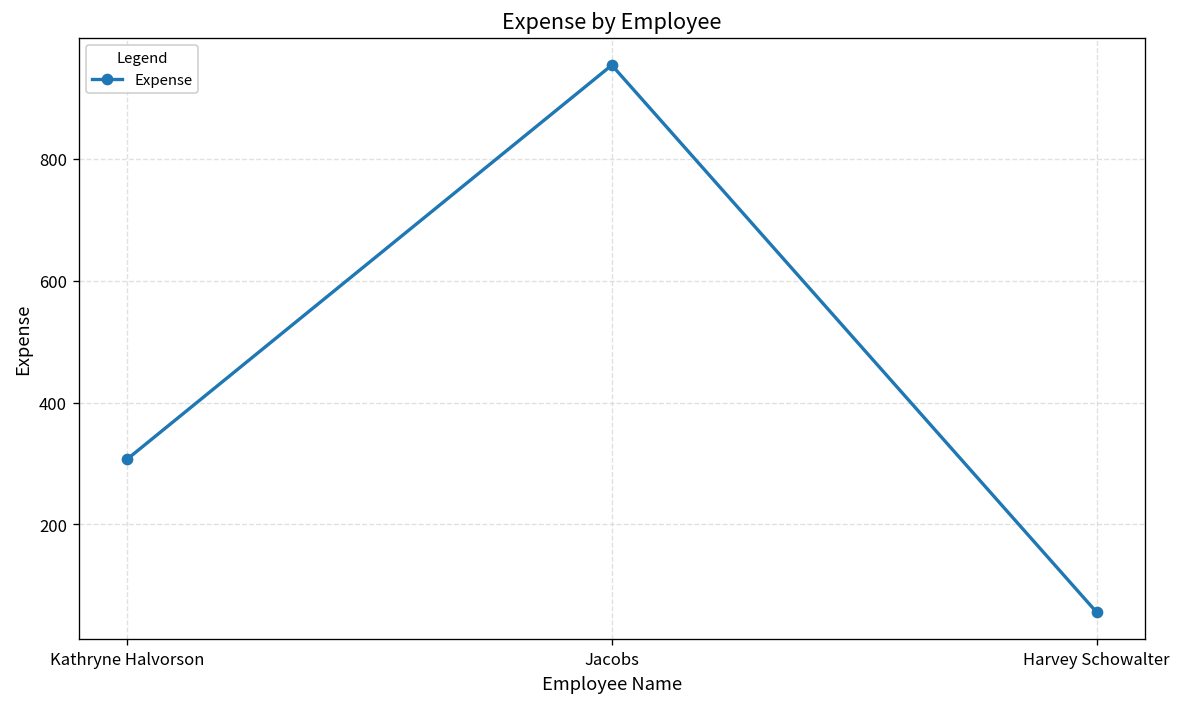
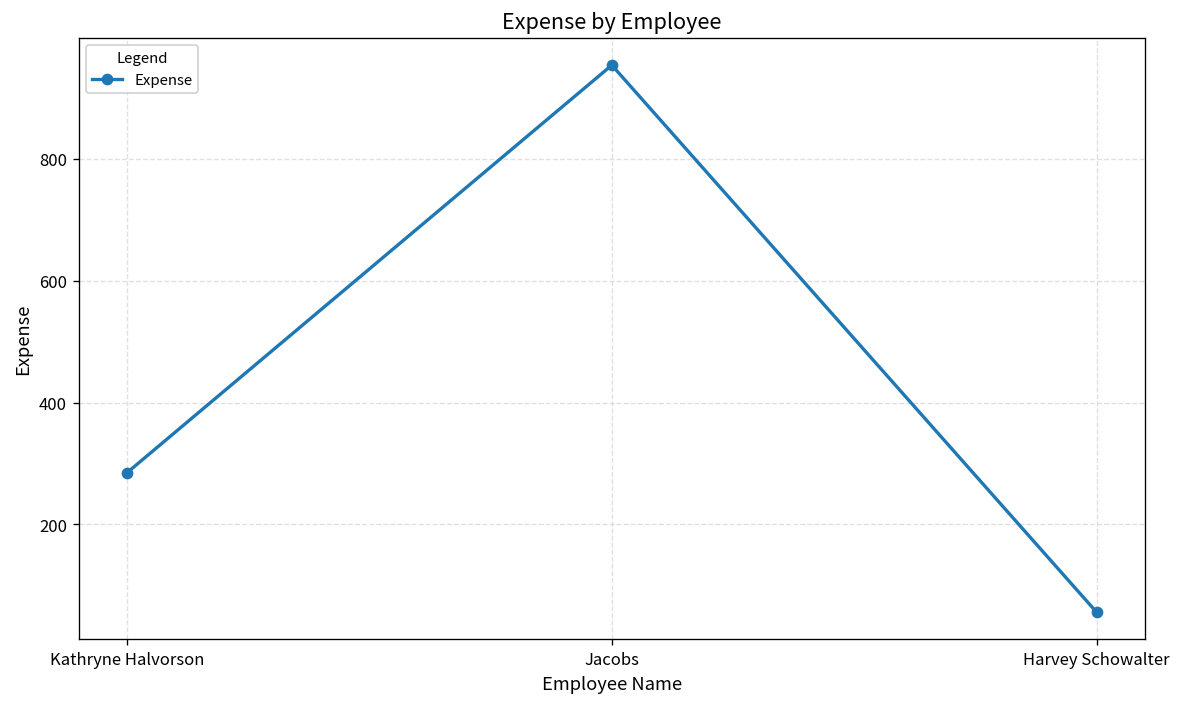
  {
-   "Kathryne Halvorson": 310,
+   "Kathryne Halvorson": 290,
    "Jacobs": 950,
    "Harvey Schowalter": 60
  }
